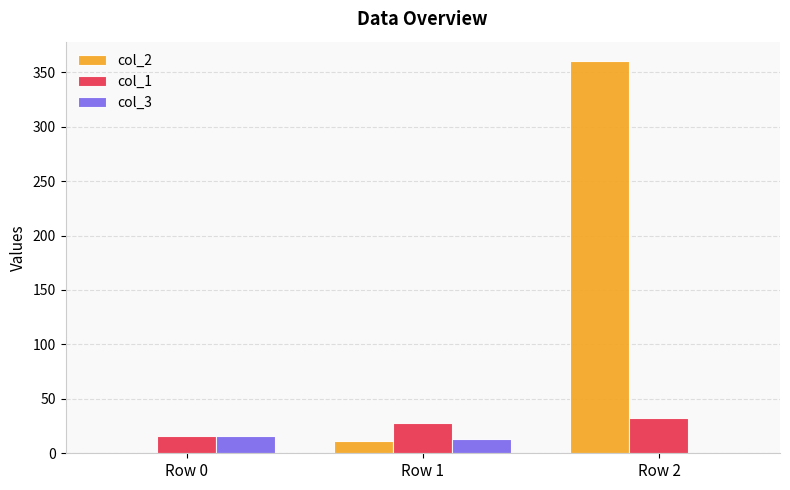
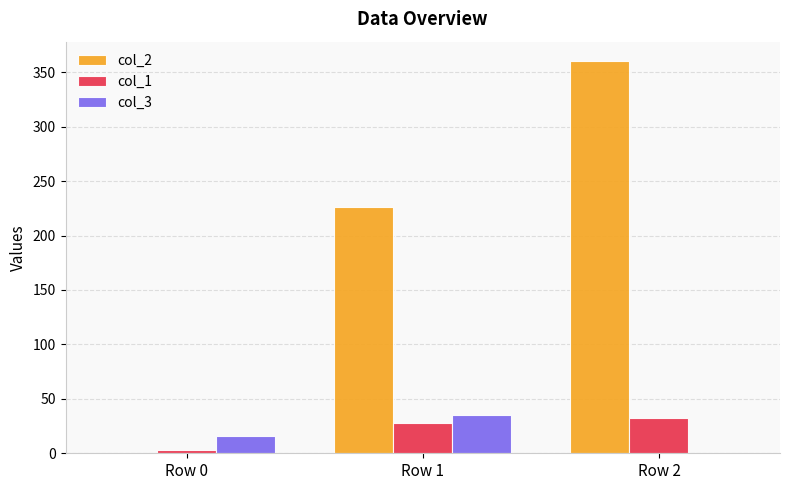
  {
    "col_2": {
      "Row 0": 0,
-     "Row 1": 11,
+     "Row 1": 226,
      "Row 2": 360
    },
    "col_1": {
-     "Row 0": 16,
+     "Row 0": 3,
      "Row 1": 28,
      "Row 2": 32
    },
    "col_3": {
      "Row 0": 16,
-     "Row 1": 13,
+     "Row 1": 35,
      "Row 2": 0
    }
  }
